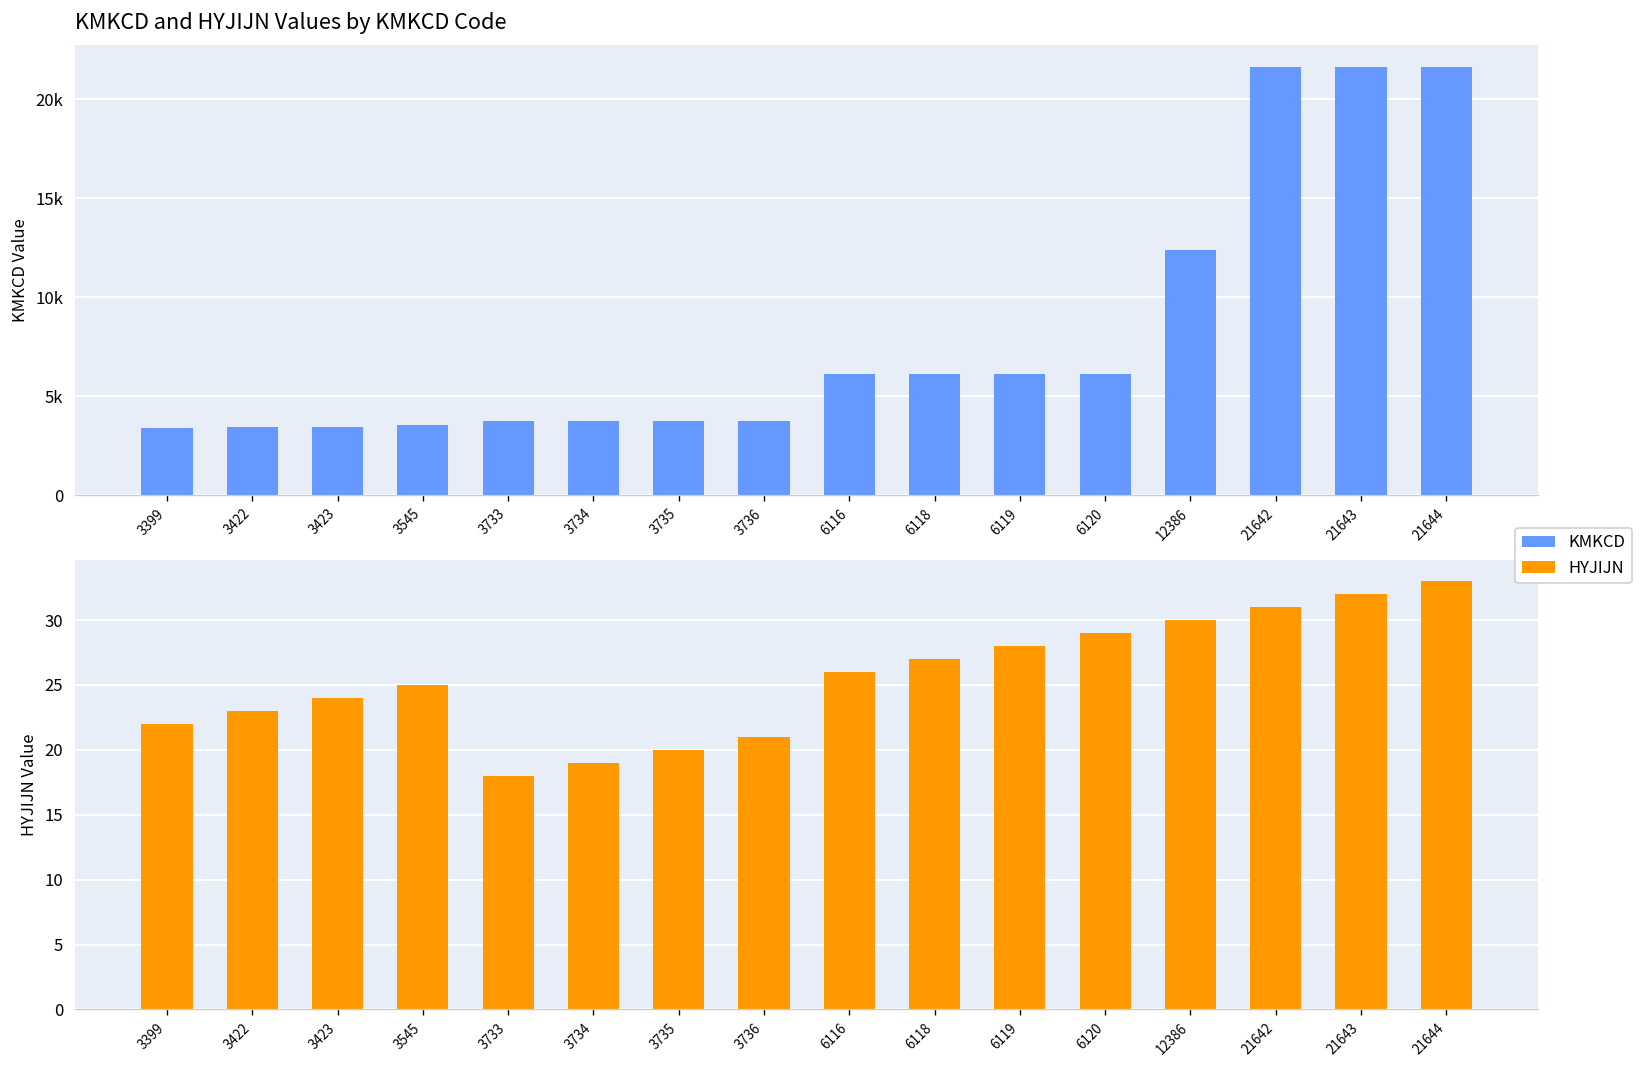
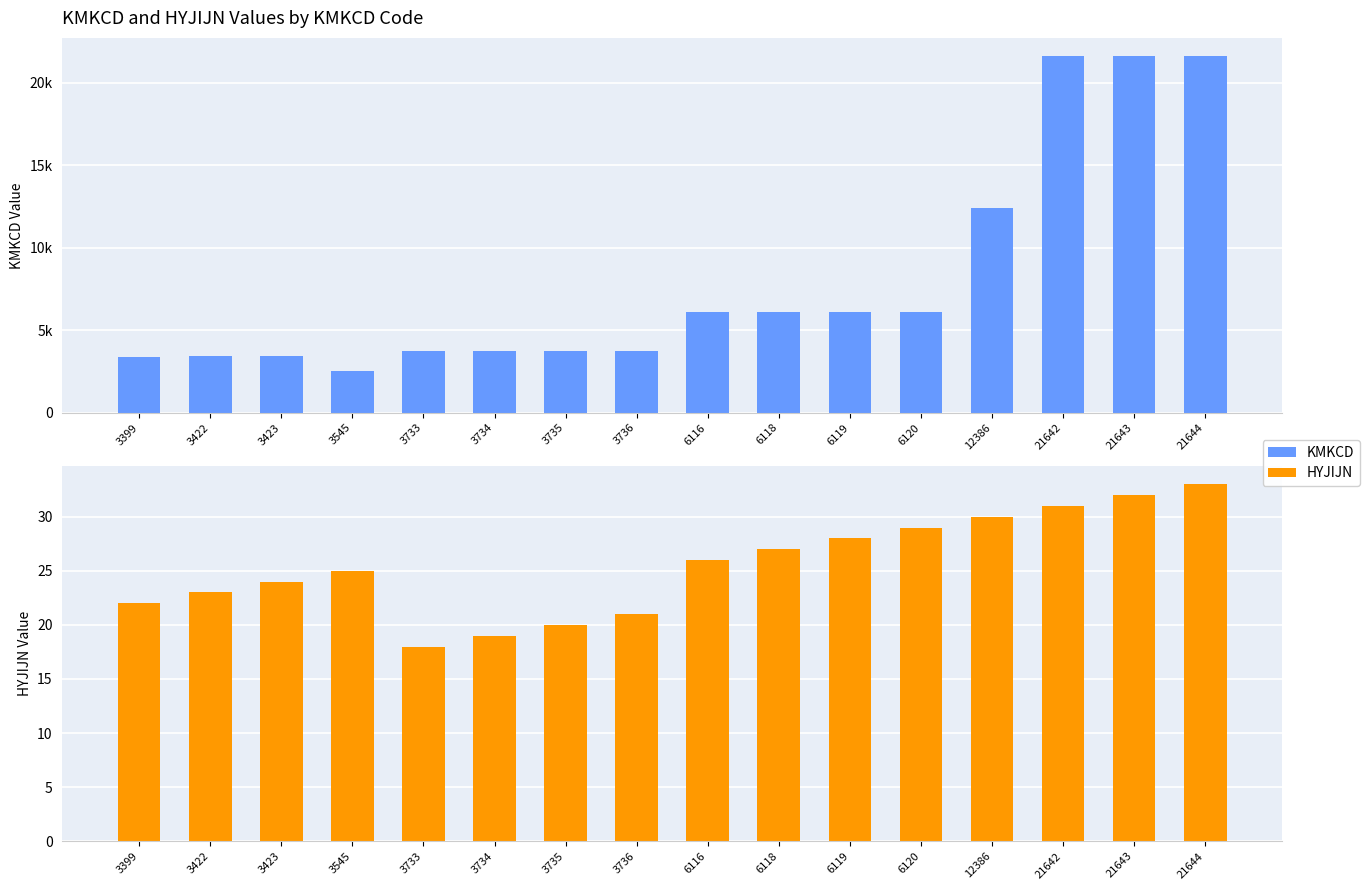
  {
    "KMKCD and HYJIJN Values by KMKCD Code": {
      "3399": 3400,
      "3422": 3400,
      "3423": 3400,
-     "3545": 3500,
+     "3545": 2500,
      "3733": 3700,
      "3734": 3700,
      "3735": 3700,
      "3736": 3700,
      "6116": 6100,
      "6118": 6100,
      "6119": 6100,
      "6120": 6100,
      "12386": 12400,
      "21642": 21600,
      "21643": 21600,
      "21644": 21600
    }
  }
